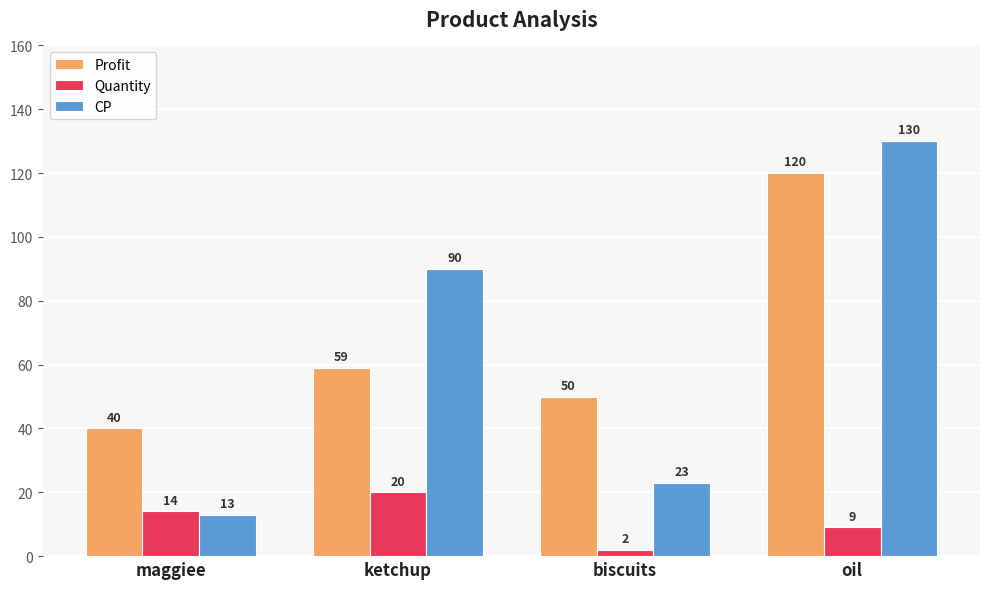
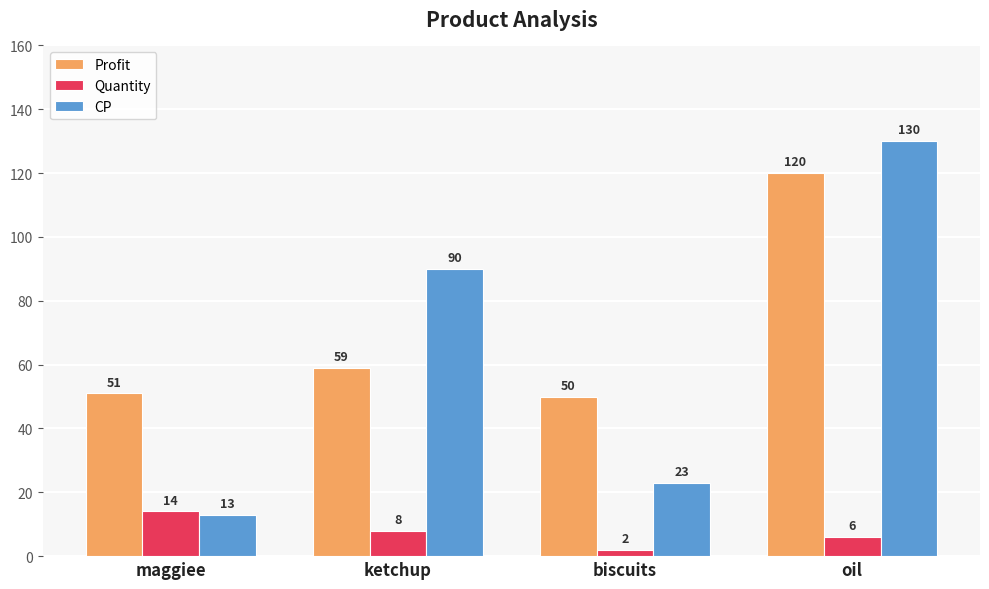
  {
    "Profit": {
-     "maggiee": 40,
+     "maggiee": 51,
      "ketchup": 59,
      "biscuits": 50,
      "oil": 120
    },
    "Quantity": {
      "maggiee": 14,
-     "ketchup": 20,
+     "ketchup": 8,
      "biscuits": 2,
-     "oil": 9
+     "oil": 6
    },
    "CP": {
      "maggiee": 13,
      "ketchup": 90,
      "biscuits": 23,
      "oil": 130
    }
  }
